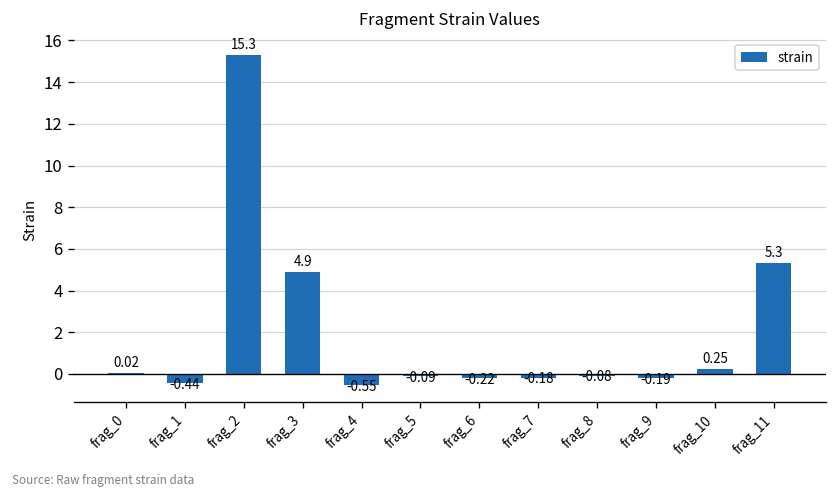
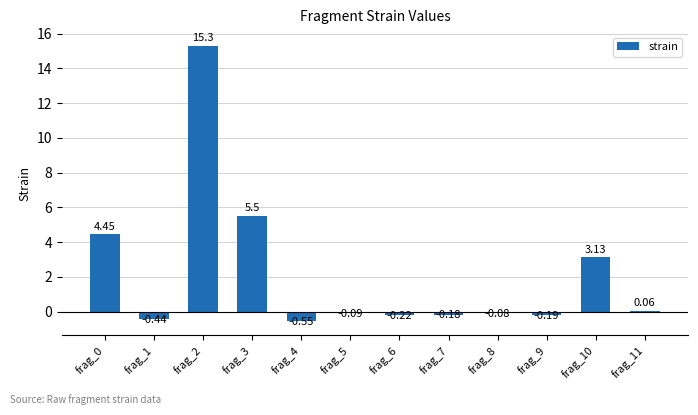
  {
-   "frag_0": 0.02,
+   "frag_0": 4.45,
    "frag_1": -0.44,
    "frag_2": 15.3,
-   "frag_3": 4.9,
+   "frag_3": 5.5,
    "frag_4": -0.55,
    "frag_5": -0.09,
    "frag_6": -0.22,
    "frag_7": -0.18,
    "frag_8": -0.08,
    "frag_9": -0.19,
-   "frag_10": 0.25,
-   "frag_11": 5.3
+   "frag_10": 3.13,
+   "frag_11": 0.06
  }
